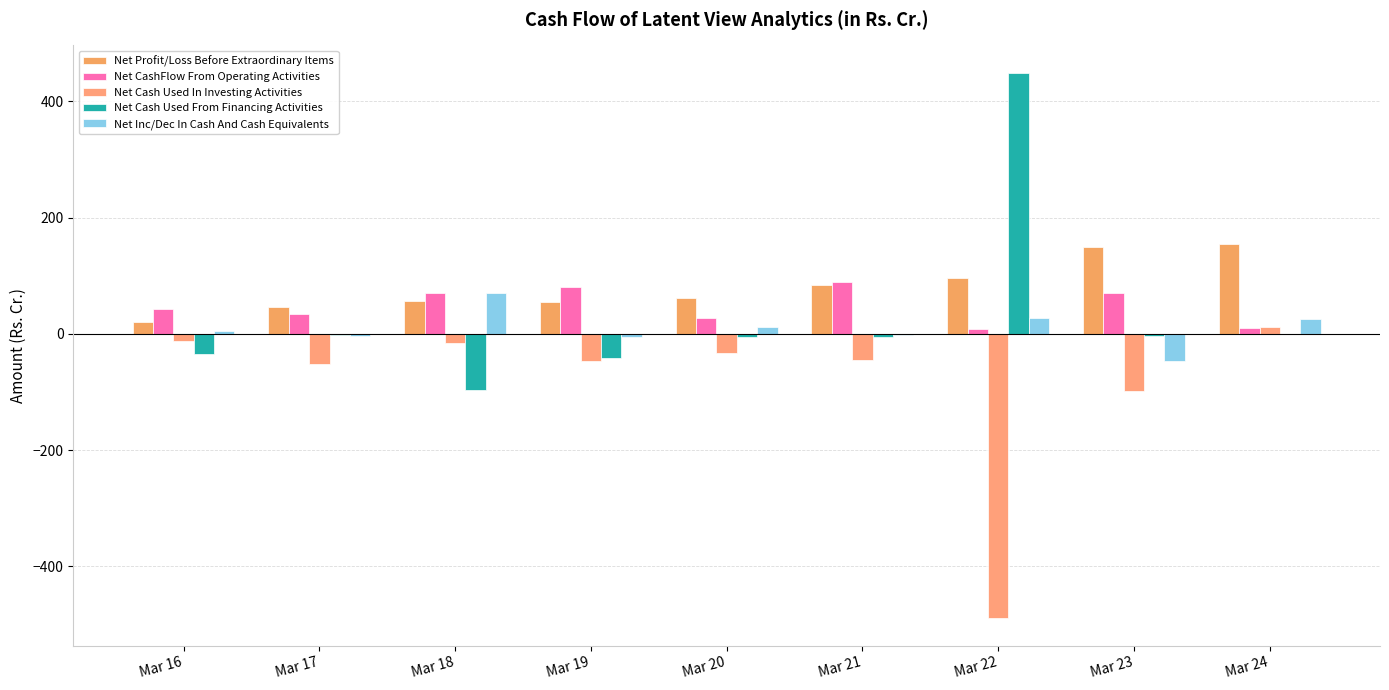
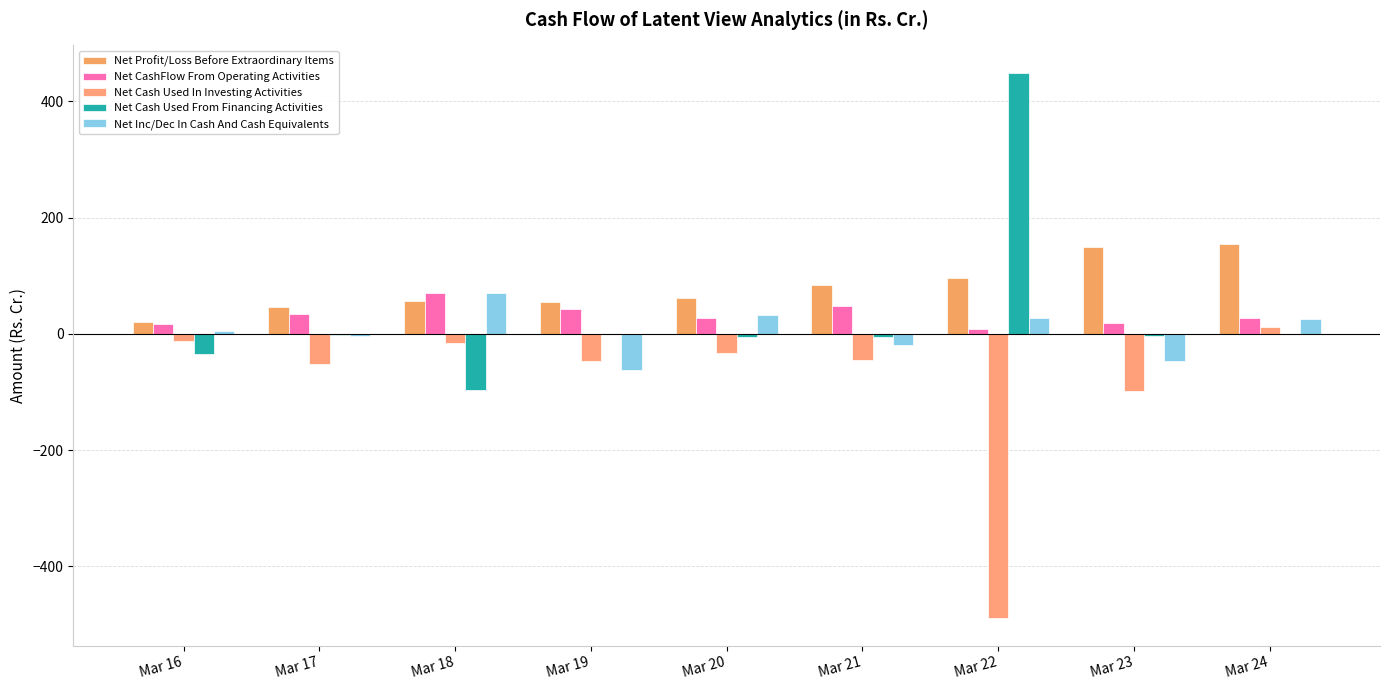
  {
    "Net CashFlow From Operating Activities": {
-     "Mar 16": 40,
+     "Mar 16": 20,
      "Mar 17": 40,
      "Mar 18": 70,
-     "Mar 19": 80,
+     "Mar 19": 40,
      "Mar 20": 30,
-     "Mar 21": 90,
+     "Mar 21": 50,
      "Mar 22": 10,
-     "Mar 23": 70,
-     "Mar 24": 10
+     "Mar 23": 20,
+     "Mar 24": 30
    },
    "Net Cash Used From Financing Activities": {
      "Mar 16": -40,
      "Mar 18": -100,
-     "Mar 19": -40,
+     "Mar 19": 0,
      "Mar 20": 0,
      "Mar 21": 0,
      "Mar 22": 450
    },
    "Net Inc/Dec In Cash And Cash Equivalents": {
      "Mar 16": 10,
      "Mar 18": 70,
-     "Mar 19": -10,
-     "Mar 20": 10,
-     "Mar 21": 0,
+     "Mar 19": -60,
+     "Mar 20": 30,
+     "Mar 21": -20,
      "Mar 22": 30,
      "Mar 23": -50,
      "Mar 24": 30
    }
  }
